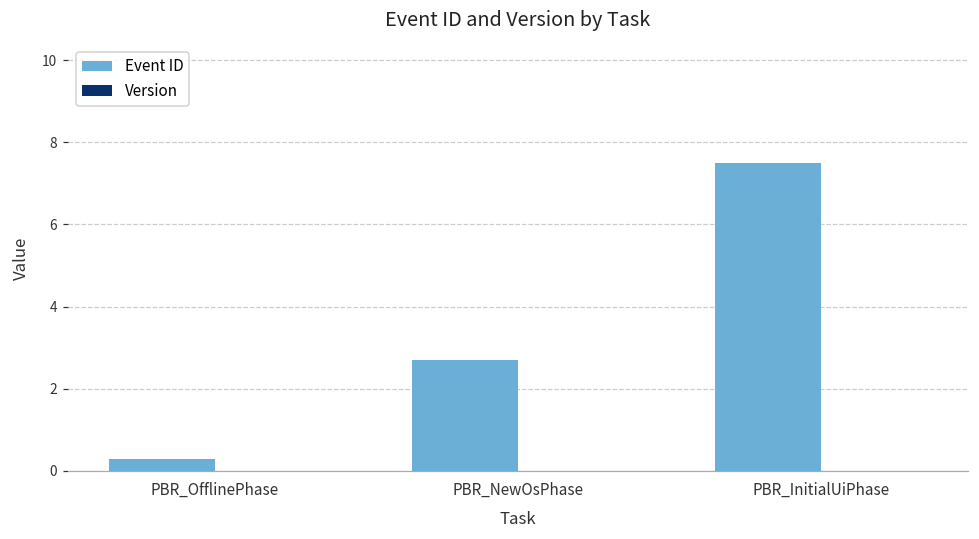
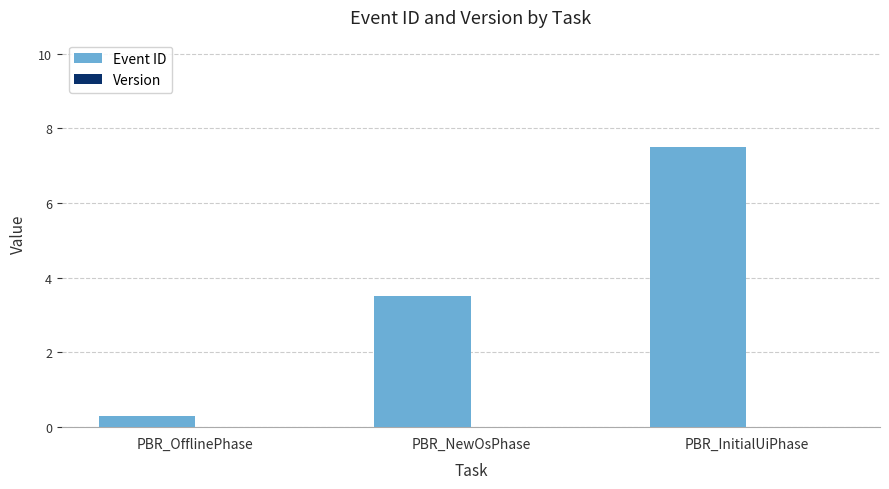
  {
    "Event ID": {
      "PBR_OfflinePhase": 0.3,
-     "PBR_NewOsPhase": 2.7,
+     "PBR_NewOsPhase": 3.5,
      "PBR_InitialUiPhase": 7.5
    },
    "Version": {
      "PBR_OfflinePhase": 0.0,
      "PBR_NewOsPhase": 0.0,
      "PBR_InitialUiPhase": 0.0
    }
  }
